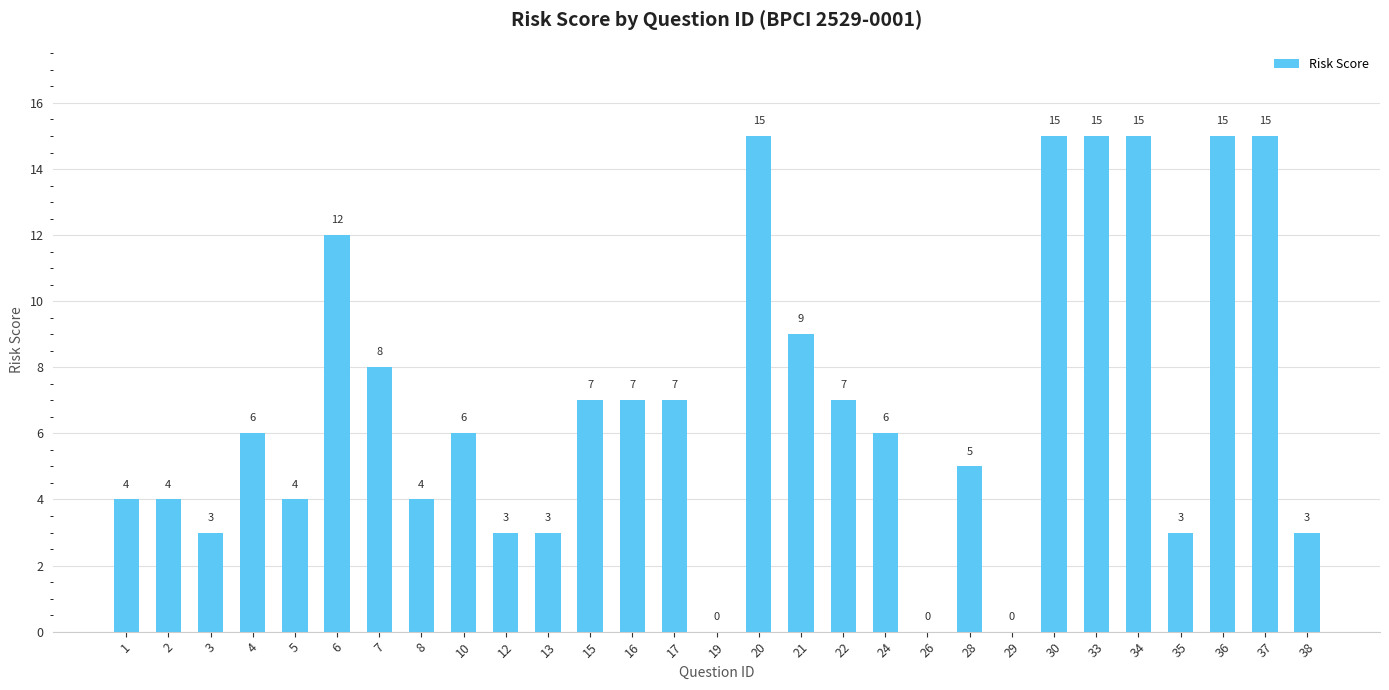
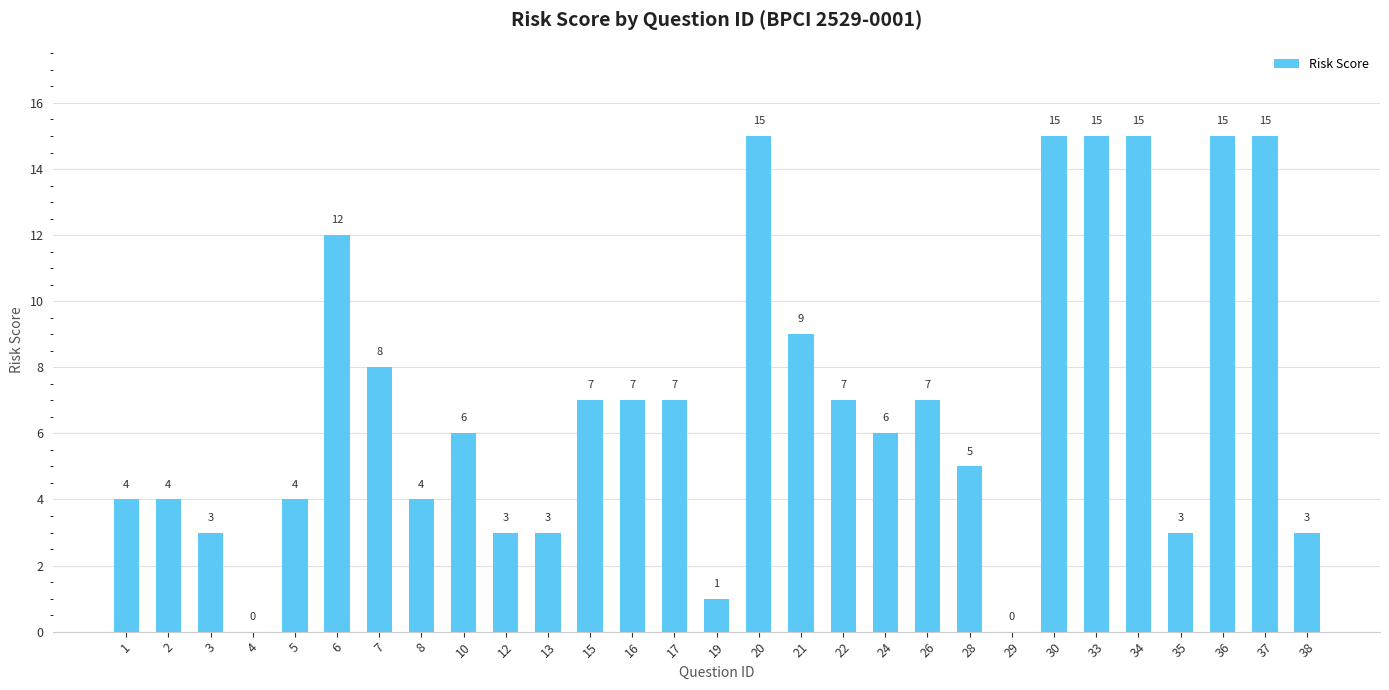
  {
    "1": 4,
    "2": 4,
    "3": 3,
-   "4": 6,
+   "4": 0,
    "5": 4,
    "6": 12,
    "7": 8,
    "8": 4,
    "10": 6,
    "12": 3,
    "13": 3,
    "15": 7,
    "16": 7,
    "17": 7,
-   "19": 0,
+   "19": 1,
    "20": 15,
    "21": 9,
    "22": 7,
    "24": 6,
-   "26": 0,
+   "26": 7,
    "28": 5,
    "29": 0,
    "30": 15,
    "33": 15,
    "34": 15,
    "35": 3,
    "36": 15,
    "37": 15,
    "38": 3
  }
